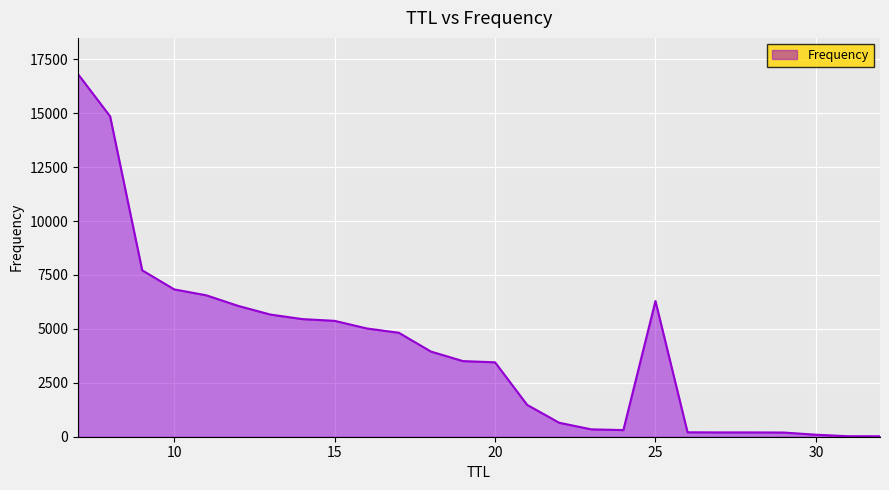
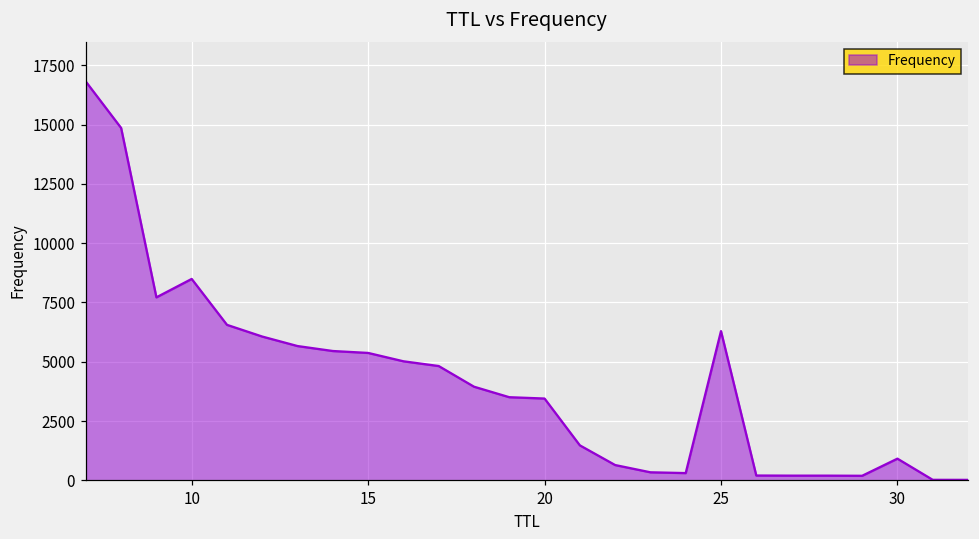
  {
-   "10": 6800,
+   "10": 8500,
    "15": 5400,
    "20": 3500,
    "25": 6300,
-   "30": 100
+   "30": 900
  }
